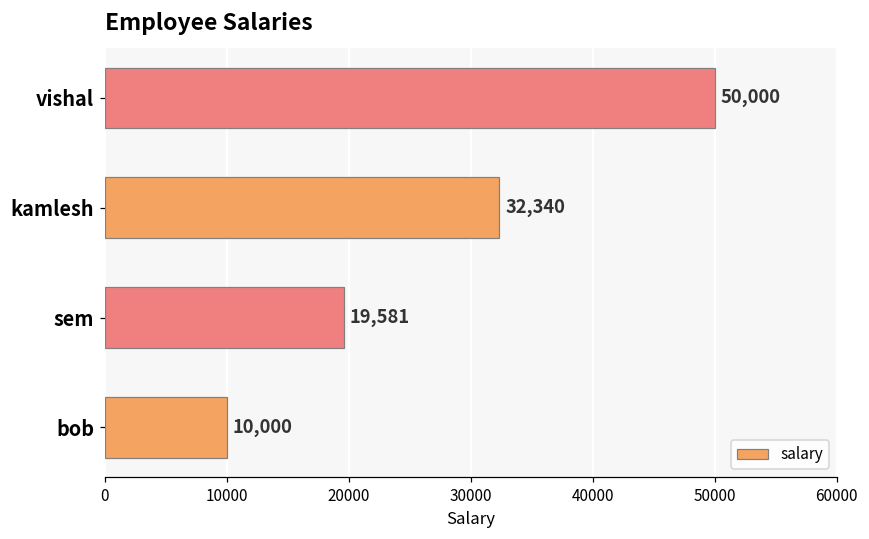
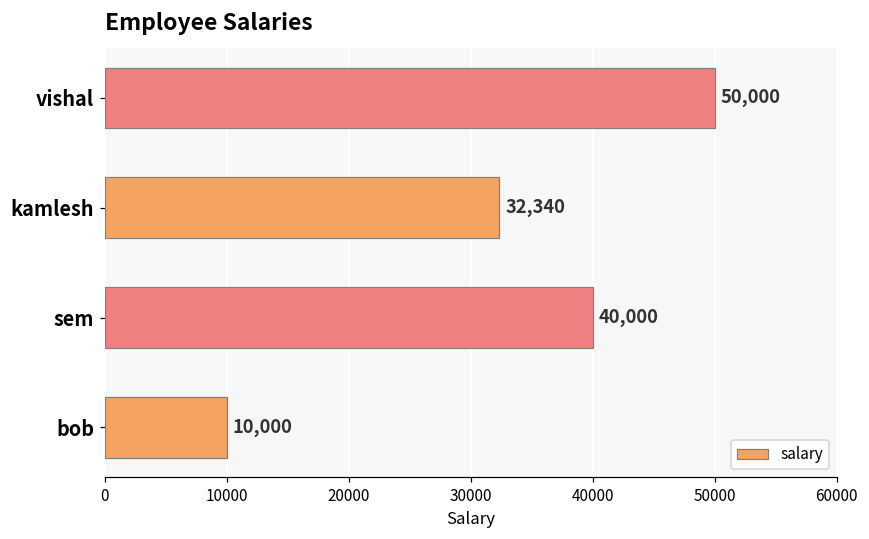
  {
    "vishal": "50,000",
    "kamlesh": "32,340",
-   "sem": "19,581",
+   "sem": "40,000",
    "bob": "10,000"
  }
